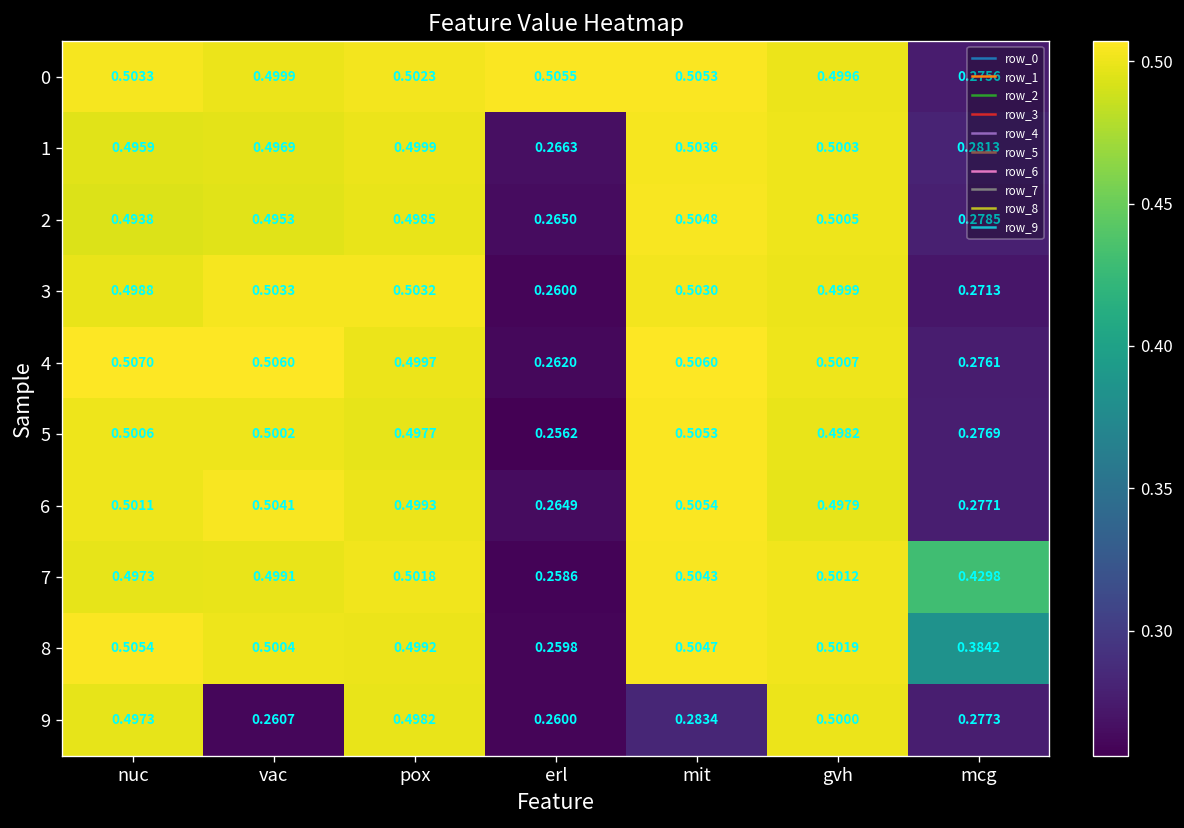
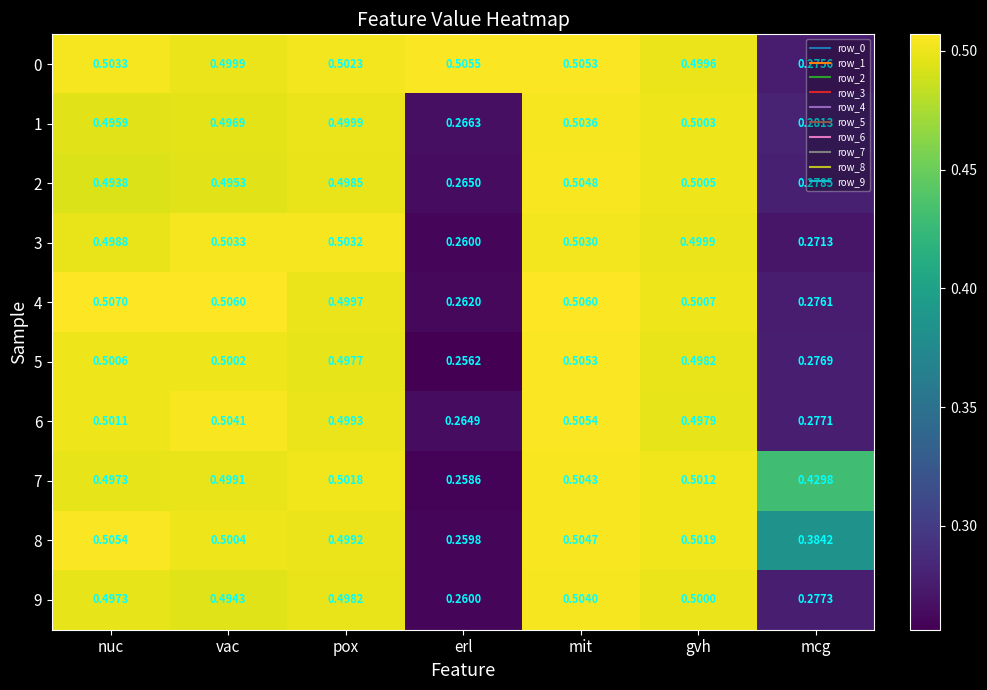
  {
    "0": {
      "nuc": 0.5033,
      "vac": 0.4999,
      "pox": 0.5023,
      "erl": 0.5055,
      "mit": 0.5053,
      "gvh": 0.4996
    },
    "1": {
      "nuc": 0.4959,
      "vac": 0.4969,
      "pox": 0.4999,
      "erl": 0.2663,
      "mit": 0.5036,
      "gvh": 0.5003
    },
    "2": {
      "nuc": 0.4938,
      "vac": 0.4953,
      "pox": 0.4985,
      "erl": 0.2650,
      "mit": 0.5048,
      "gvh": 0.5005
    },
    "3": {
      "nuc": 0.4988,
      "vac": 0.5033,
      "pox": 0.5032,
      "erl": 0.2600,
      "mit": 0.5030,
      "gvh": 0.4999,
      "mcg": 0.2713
    },
    "4": {
      "nuc": 0.5070,
      "vac": 0.5060,
      "pox": 0.4997,
      "erl": 0.2620,
      "mit": 0.5060,
      "gvh": 0.5007,
      "mcg": 0.2761
    },
    "5": {
      "nuc": 0.5006,
      "vac": 0.5002,
      "pox": 0.4977,
      "erl": 0.2562,
      "mit": 0.5053,
      "gvh": 0.4982,
      "mcg": 0.2769
    },
    "6": {
      "nuc": 0.5011,
      "vac": 0.5041,
      "pox": 0.4993,
      "erl": 0.2649,
      "mit": 0.5054,
      "gvh": 0.4979,
      "mcg": 0.2771
    },
    "7": {
      "nuc": 0.4973,
      "vac": 0.4991,
      "pox": 0.5018,
      "erl": 0.2586,
      "mit": 0.5043,
      "gvh": 0.5012,
      "mcg": 0.4298
    },
    "8": {
      "nuc": 0.5054,
      "vac": 0.5004,
      "pox": 0.4992,
      "erl": 0.2598,
      "mit": 0.5047,
      "gvh": 0.5019,
      "mcg": 0.3842
    },
    "9": {
      "nuc": 0.4973,
-     "vac": 0.2607,
+     "vac": 0.4943,
      "pox": 0.4982,
      "erl": 0.2600,
-     "mit": 0.2834,
+     "mit": 0.5040,
      "gvh": 0.5000,
      "mcg": 0.2773
    }
  }
